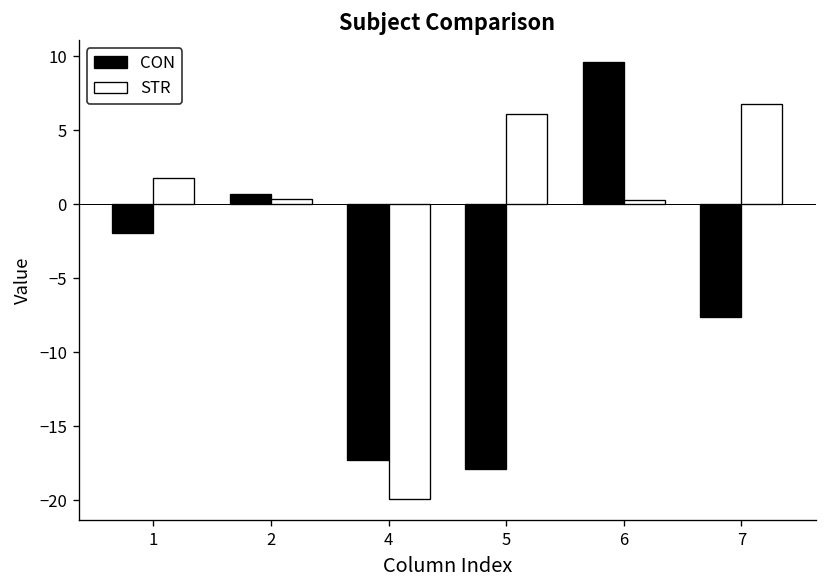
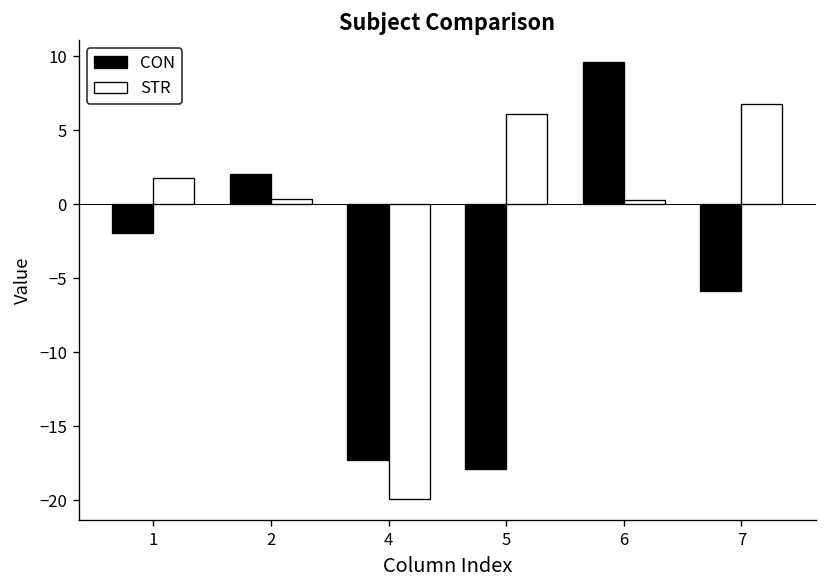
  {
    "CON": {
      "1": -2.0,
-     "2": 0.7,
+     "2": 2.1,
      "4": -17.3,
      "5": -17.9,
      "6": 9.6,
-     "7": -7.6
+     "7": -5.9
    },
    "STR": {
      "1": 1.8,
      "2": 0.3,
      "4": -19.9,
      "5": 6.1,
      "6": 0.3,
      "7": 6.8
    }
  }
